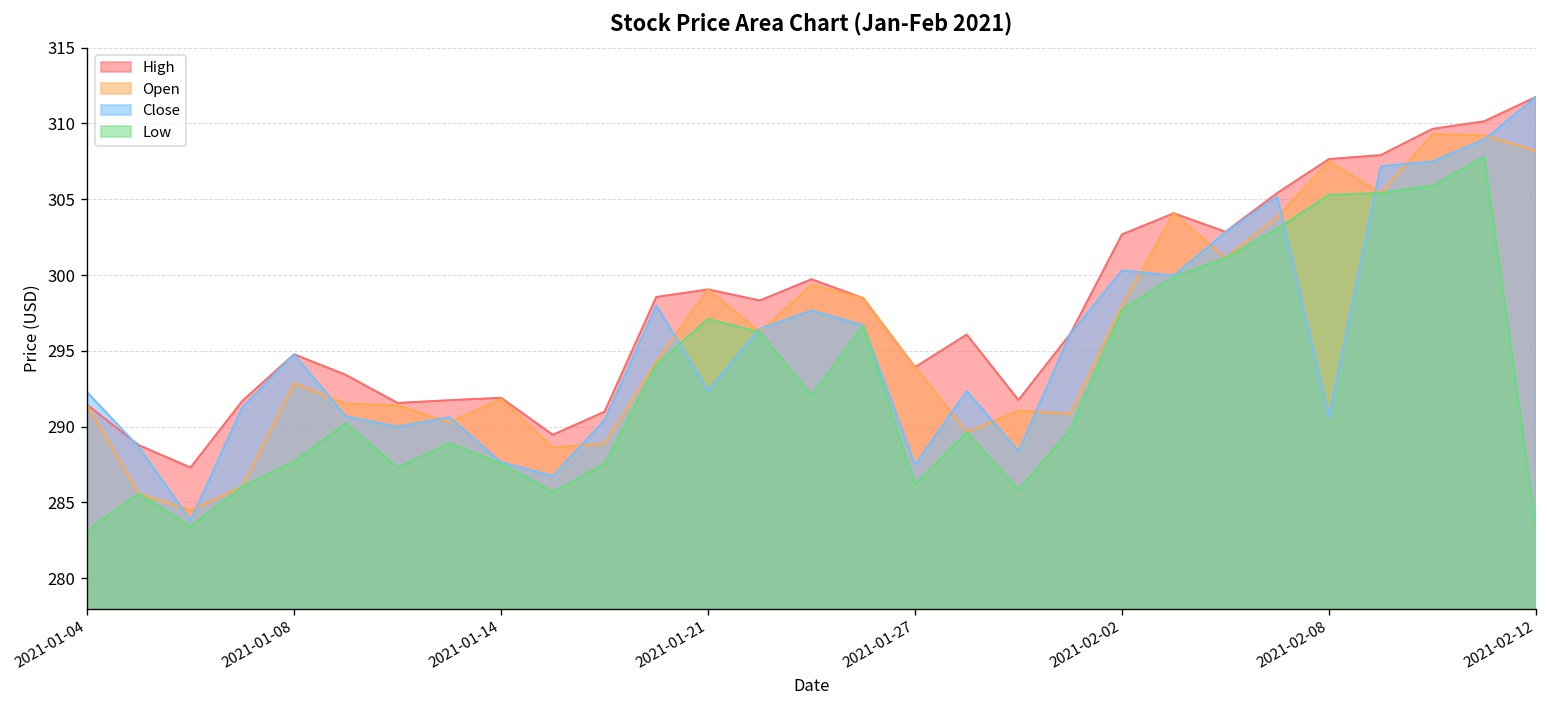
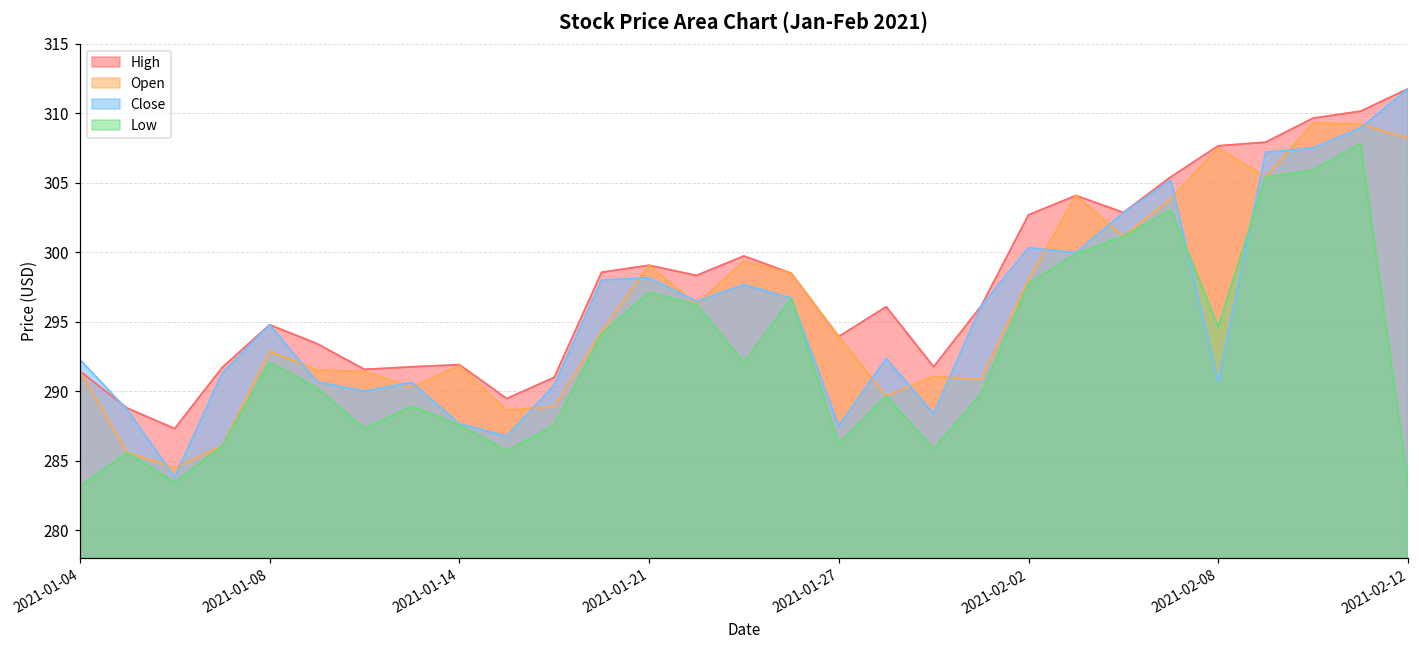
  {
    "Close": {
      "2021-01-04": 292.3,
-     "2021-01-21": 292.4,
+     "2021-01-21": 298.2,
      "2021-01-27": 287.5,
      "2021-02-02": 300.3,
      "2021-02-08": 290.6
    },
    "Low": {
      "2021-01-04": 283.1,
-     "2021-01-08": 287.7,
+     "2021-01-08": 292.1,
      "2021-01-21": 297.1,
      "2021-01-27": 286.2,
      "2021-02-02": 297.7,
-     "2021-02-08": 305.3,
+     "2021-02-08": 294.6,
      "2021-02-12": 283.4
    }
  }
